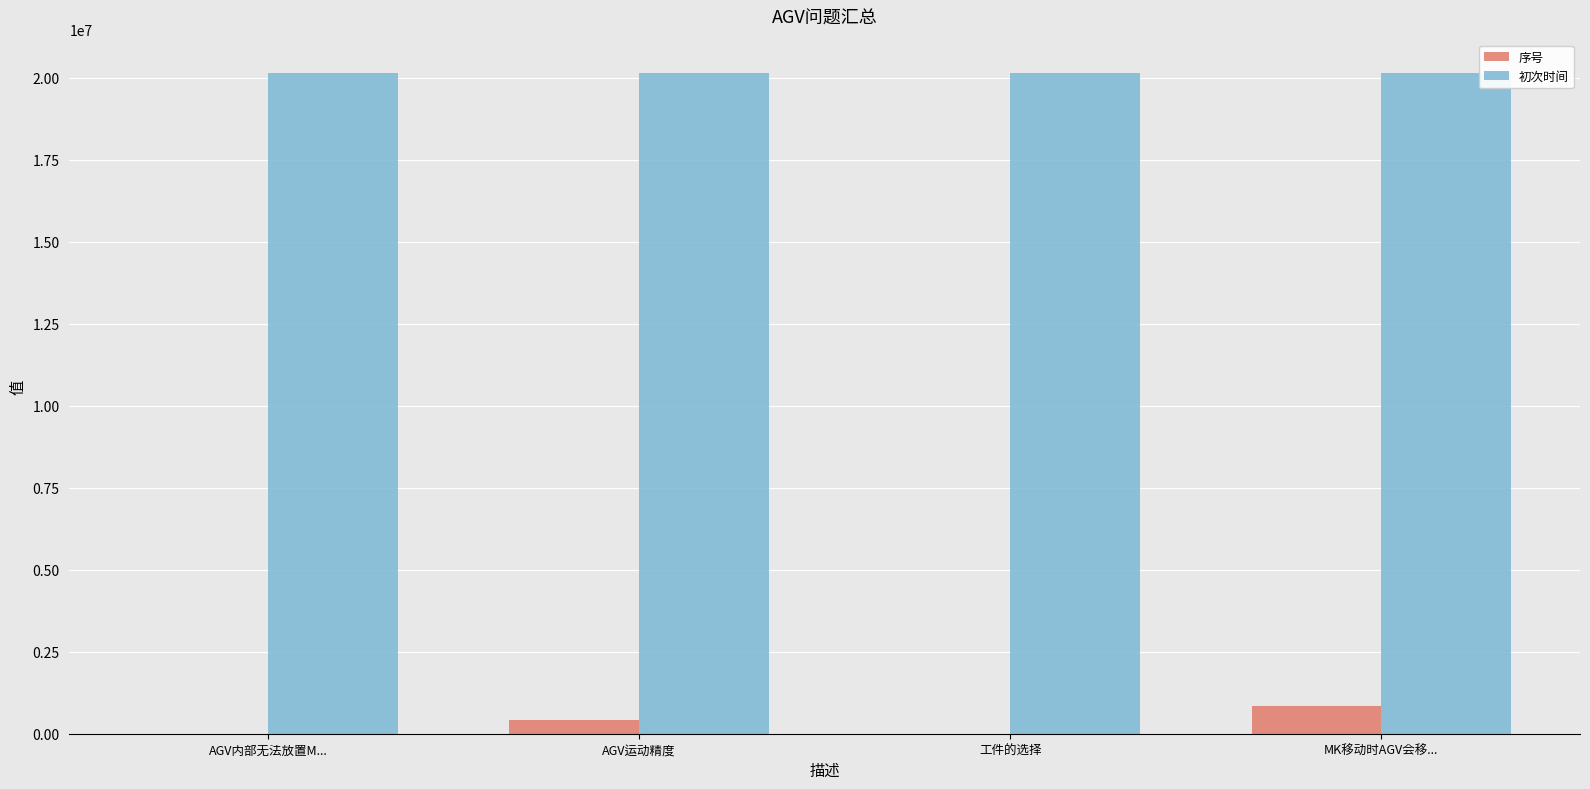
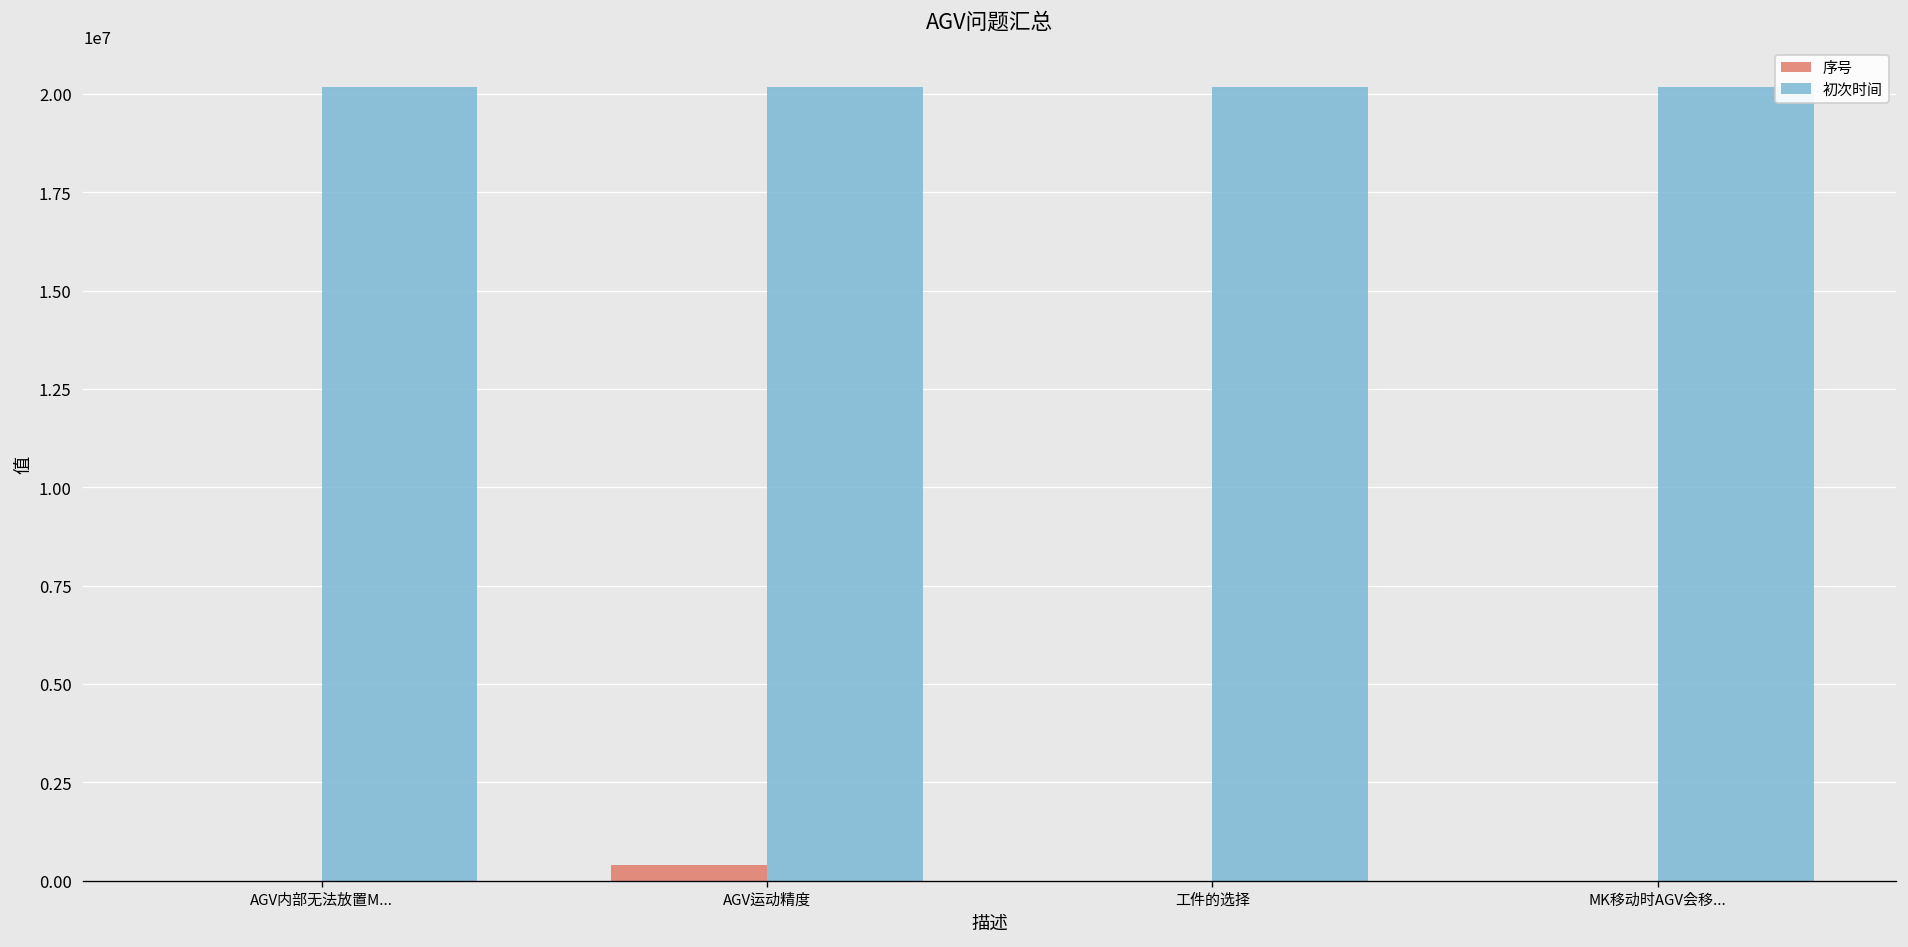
  {
    "序号": {
      "AGV运动精度": 400000,
-     "MK移动时AGV会移...": 800000
+     "MK移动时AGV会移...": 0
    },
    "初次时间": {
      "AGV内部无法放置M...": 20200000,
      "AGV运动精度": 20200000,
      "工件的选择": 20200000,
      "MK移动时AGV会移...": 20200000
    }
  }
